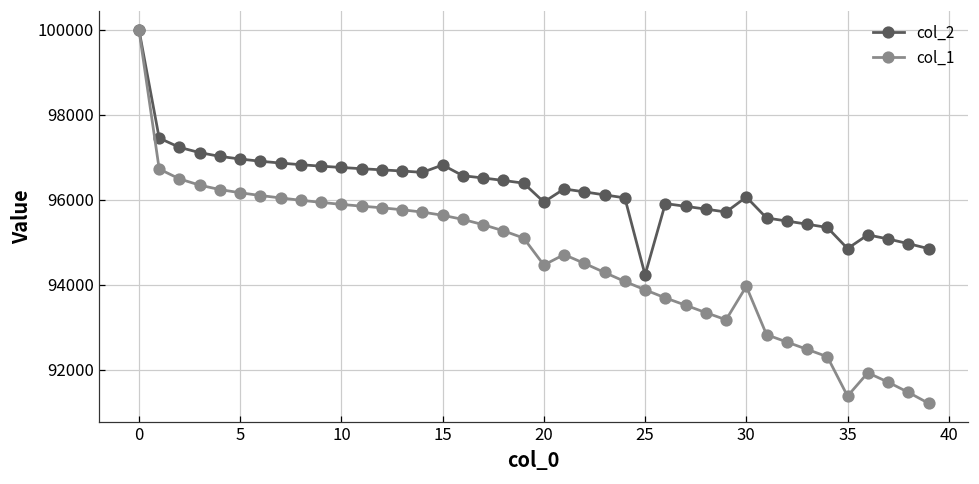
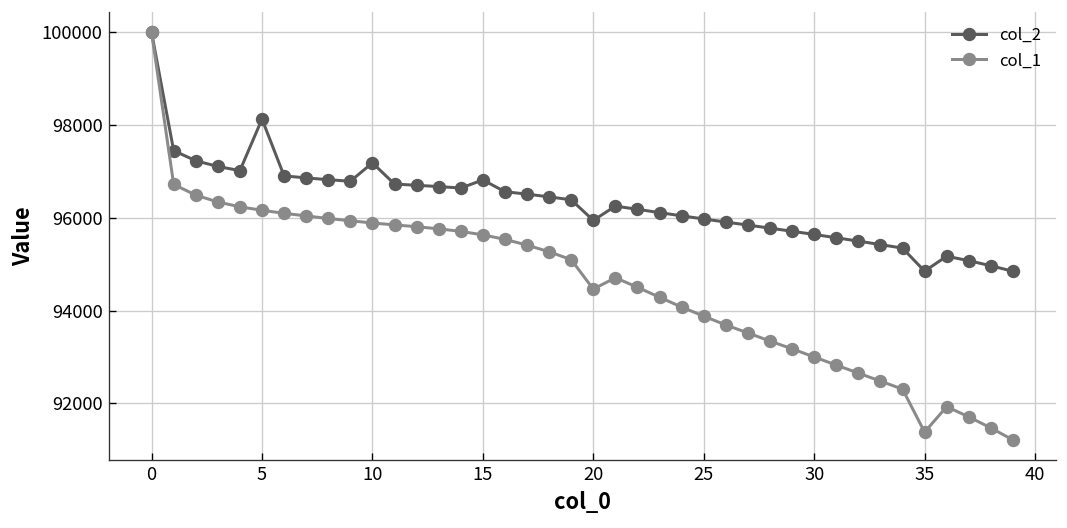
  {
    "col_2": {
-     "5": 97000,
-     "10": 96800,
+     "5": 98100,
+     "10": 97200,
      "15": 96800,
      "20": 95900,
-     "25": 94200,
-     "30": 96100,
+     "25": 96000,
+     "30": 95600,
      "35": 94800
    },
    "col_1": {
      "5": 96200,
      "10": 95900,
      "15": 95600,
      "20": 94500,
      "25": 93900,
-     "30": 94000,
+     "30": 93000,
      "35": 91400
    }
  }
